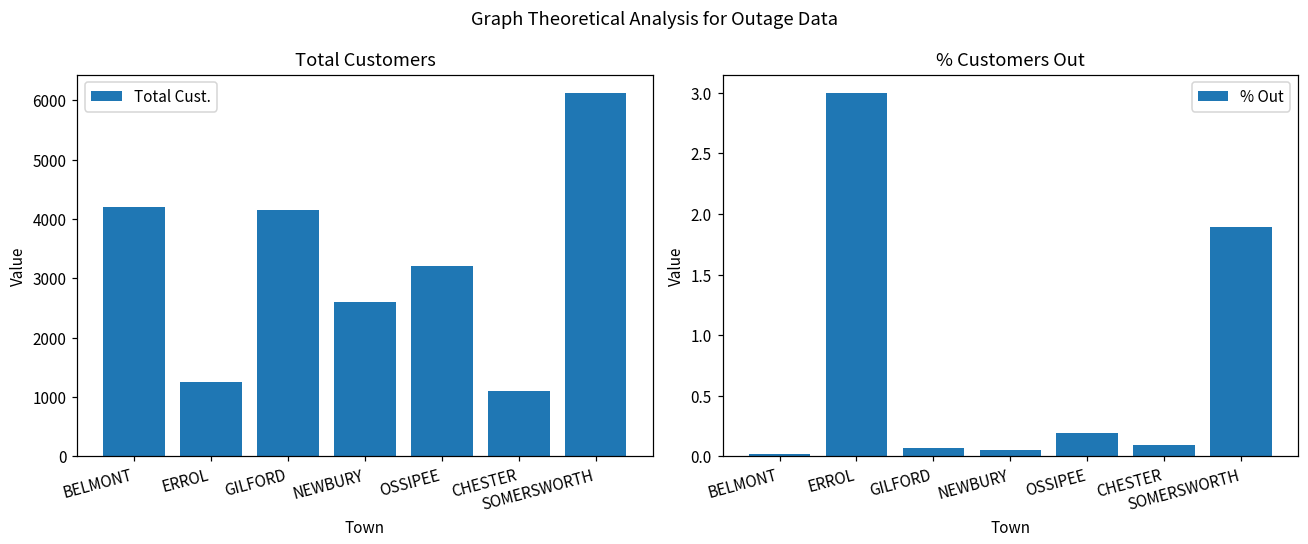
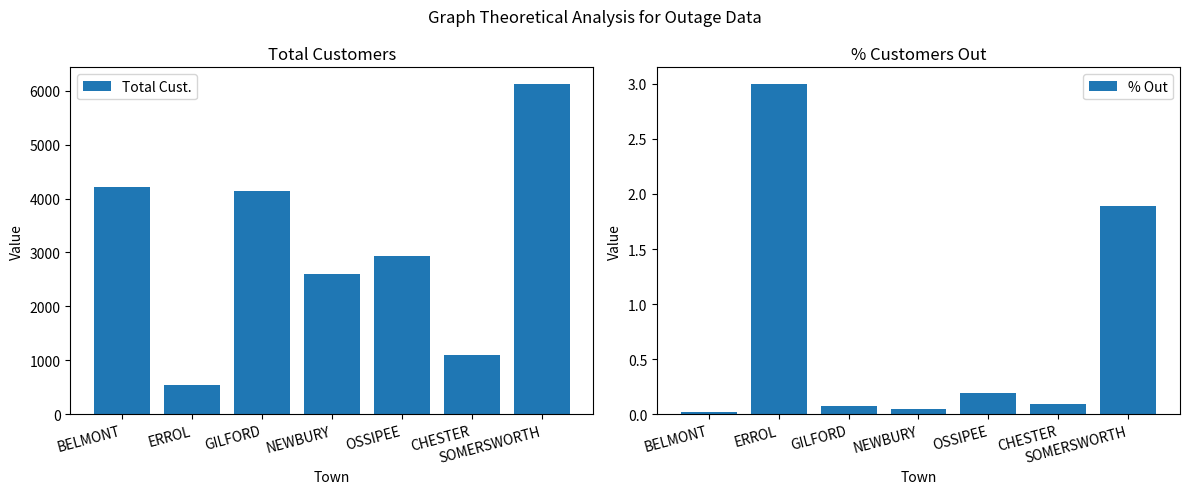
  {
    "Total Customers": {
      "BELMONT": 4200,
-     "ERROL": 1300,
+     "ERROL": 500,
      "GILFORD": 4100,
      "NEWBURY": 2600,
-     "OSSIPEE": 3200,
+     "OSSIPEE": 2900,
      "CHESTER": 1100,
      "SOMERSWORTH": 6100
    },
    "% Customers Out": {
      "ERROL": 3.00,
      "GILFORD": 0.07,
      "NEWBURY": 0.05,
      "OSSIPEE": 0.19,
      "CHESTER": 0.09,
      "SOMERSWORTH": 1.89
    }
  }
